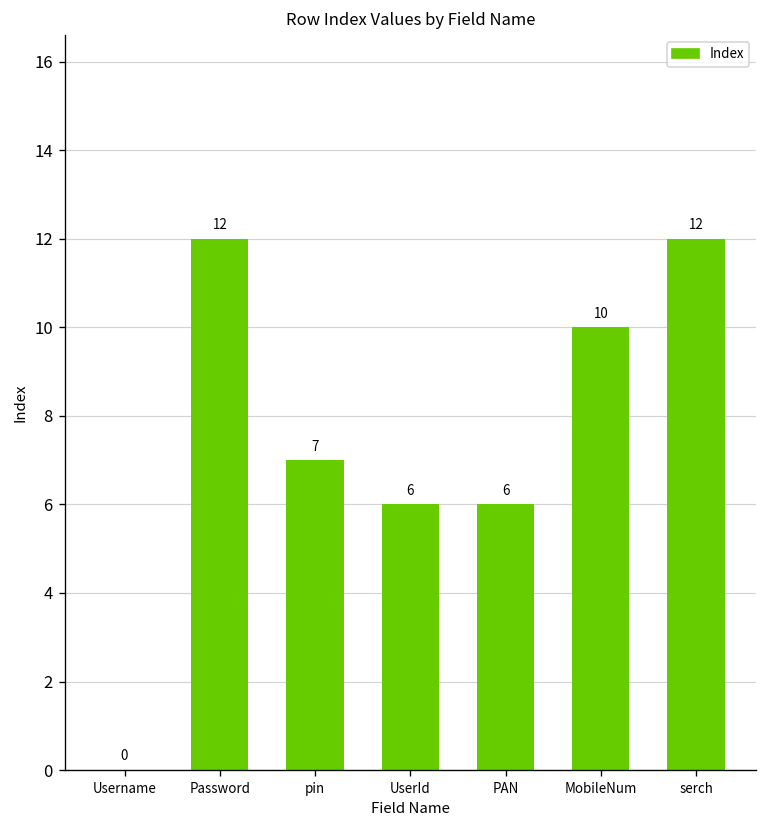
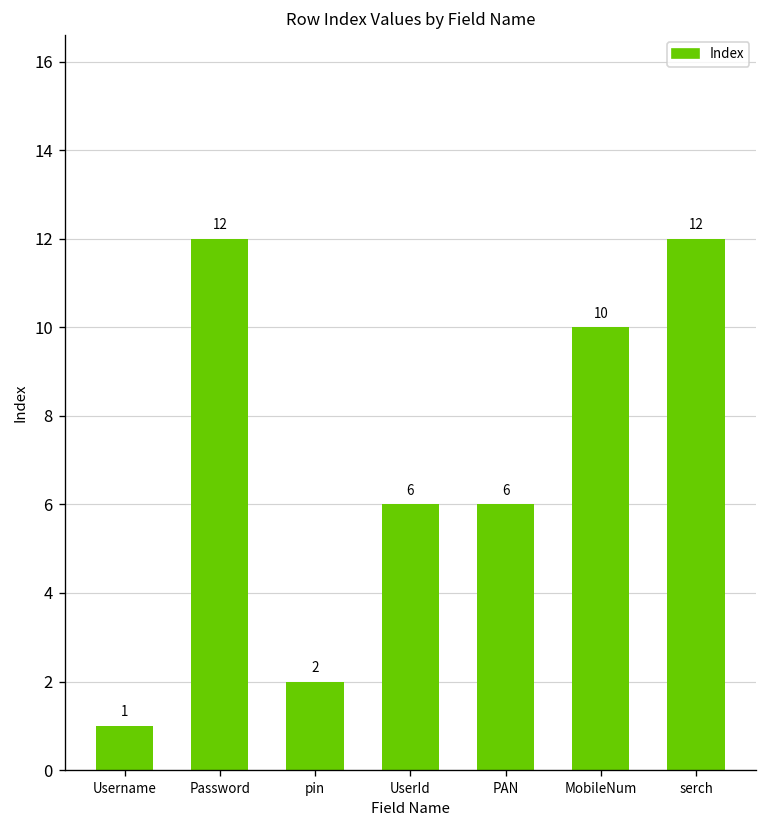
  {
-   "Username": 0,
+   "Username": 1,
    "Password": 12,
-   "pin": 7,
+   "pin": 2,
    "UserId": 6,
    "PAN": 6,
    "MobileNum": 10,
    "serch": 12
  }
